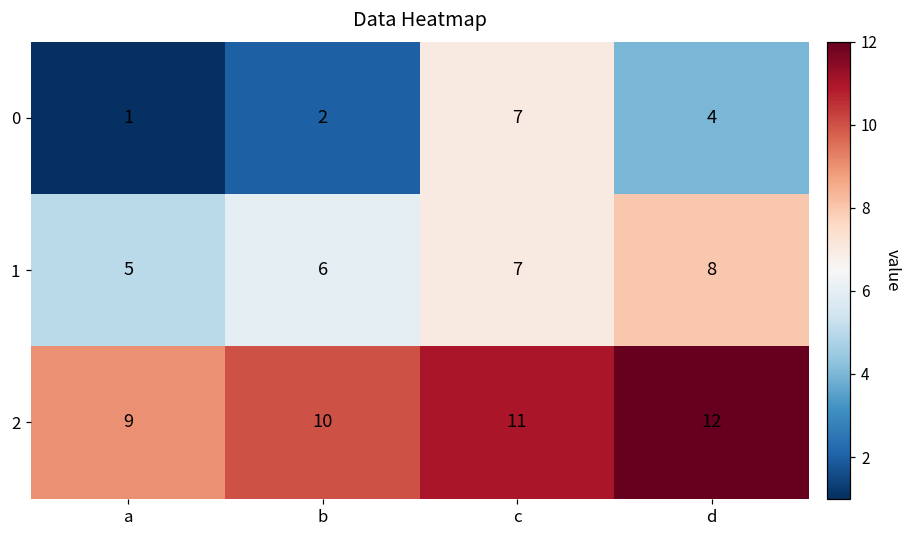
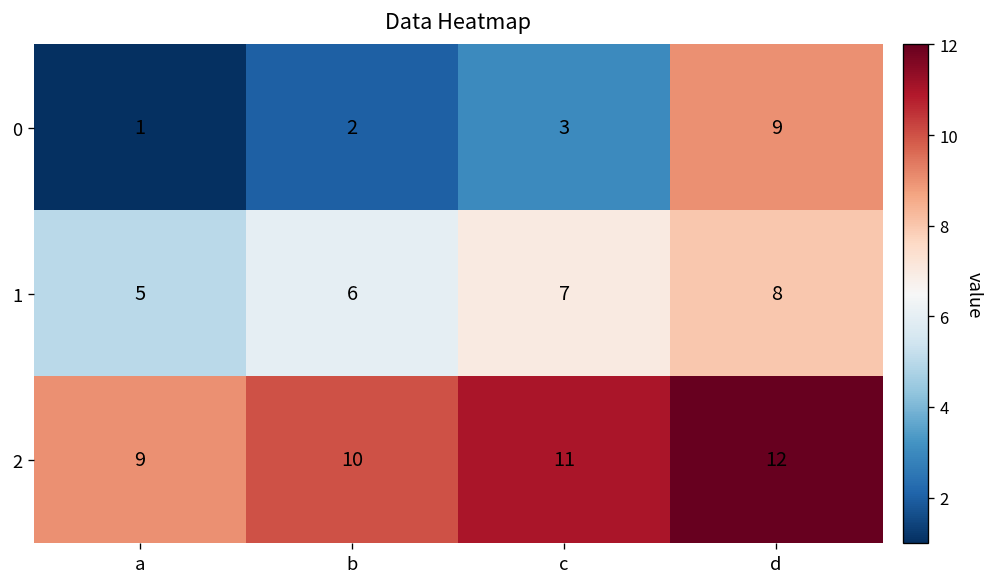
  {
    "0": {
      "a": 1,
      "b": 2,
-     "c": 7,
-     "d": 4
+     "c": 3,
+     "d": 9
    },
    "1": {
      "a": 5,
      "b": 6,
      "c": 7,
      "d": 8
    },
    "2": {
      "a": 9,
      "b": 10,
      "c": 11,
      "d": 12
    }
  }
